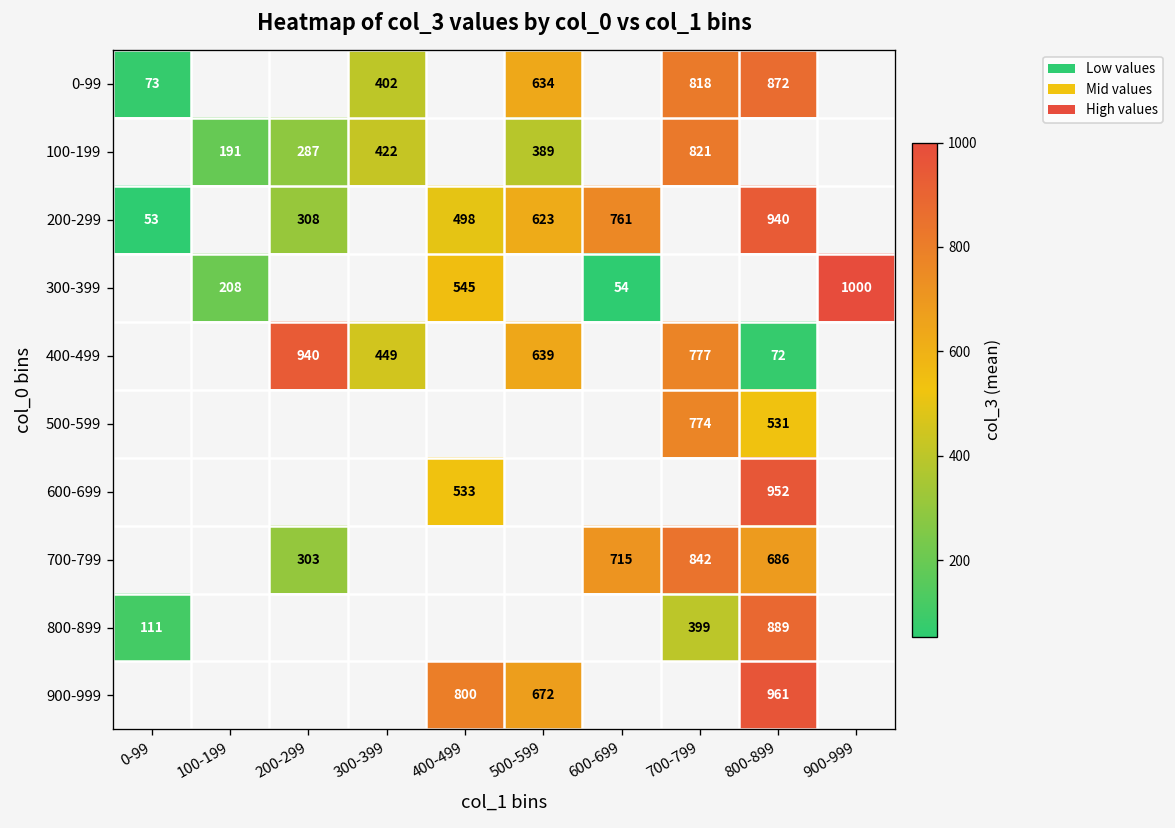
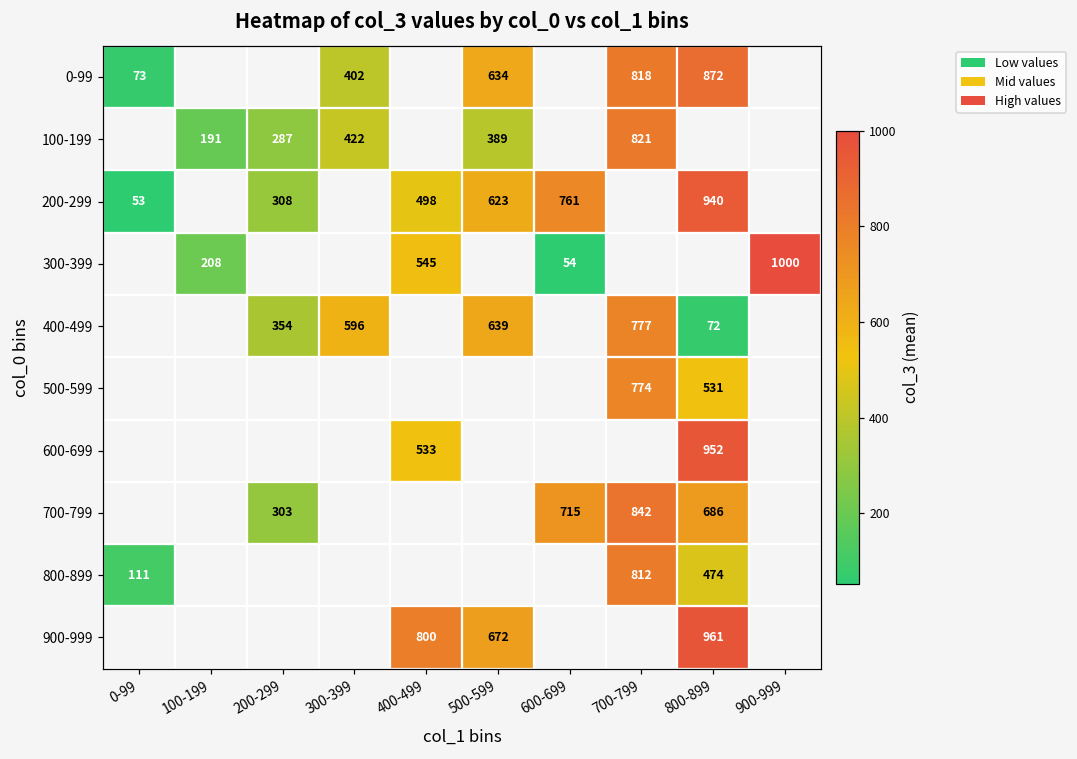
  {
    "0-99": {
      "0-99": 73,
      "300-399": 402,
      "500-599": 634,
      "700-799": 818,
      "800-899": 872
    },
    "100-199": {
      "100-199": 191,
      "200-299": 287,
      "300-399": 422,
      "500-599": 389,
      "700-799": 821
    },
    "200-299": {
      "0-99": 53,
      "200-299": 308,
      "400-499": 498,
      "500-599": 623,
      "600-699": 761,
      "800-899": 940
    },
    "300-399": {
      "100-199": 208,
      "400-499": 545,
      "600-699": 54,
      "900-999": 1000
    },
    "400-499": {
-     "200-299": 940,
-     "300-399": 449,
+     "200-299": 354,
+     "300-399": 596,
      "500-599": 639,
      "700-799": 777,
      "800-899": 72
    },
    "500-599": {
      "700-799": 774,
      "800-899": 531
    },
    "600-699": {
      "400-499": 533,
      "800-899": 952
    },
    "700-799": {
      "200-299": 303,
      "600-699": 715,
      "700-799": 842,
      "800-899": 686
    },
    "800-899": {
      "0-99": 111,
-     "700-799": 399,
-     "800-899": 889
+     "700-799": 812,
+     "800-899": 474
    },
    "900-999": {
      "400-499": 800,
      "500-599": 672,
      "800-899": 961
    }
  }
